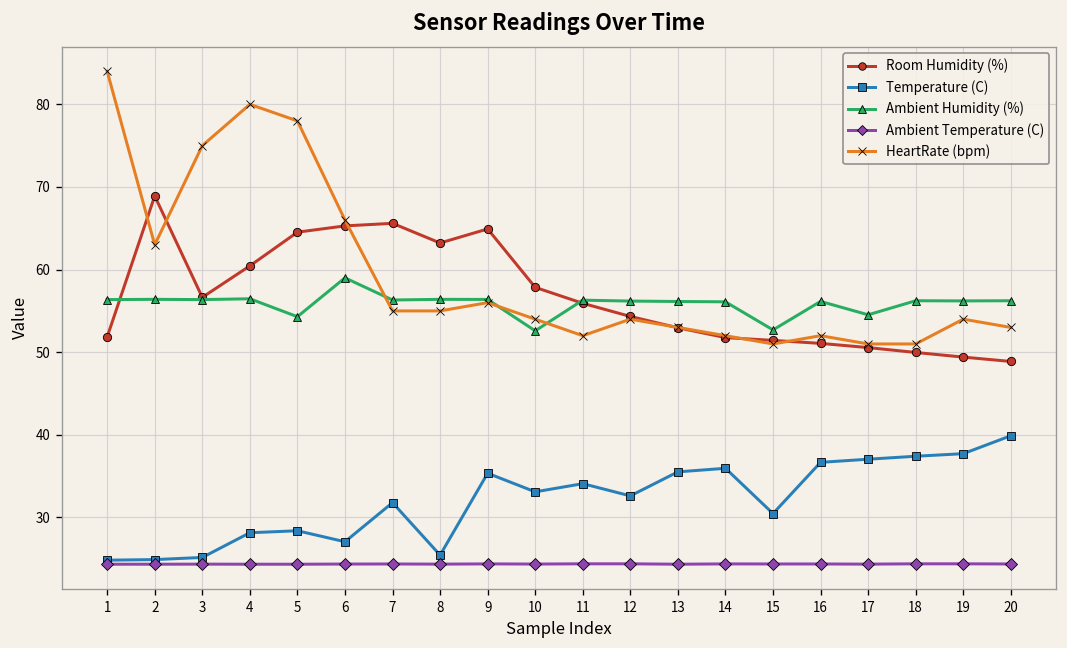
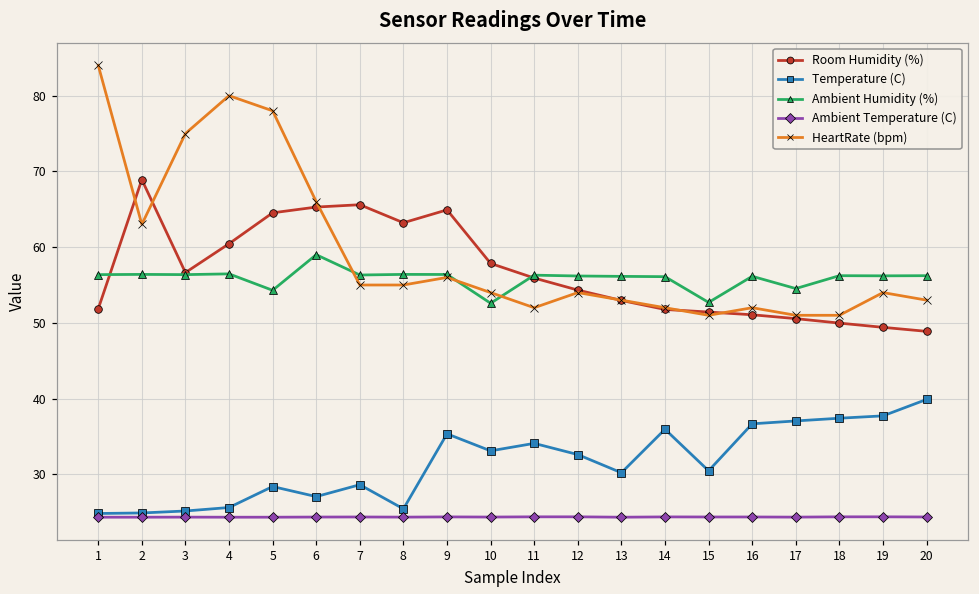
  {
    "Room Humidity (%)": {
      "1": 52,
      "2": 69,
      "4": 60,
      "5": 65,
      "6": 65,
      "7": 66,
      "8": 63,
      "9": 65,
      "10": 58,
      "11": 56,
      "15": 51,
      "16": 51,
      "17": 51,
      "18": 50,
      "19": 49,
      "20": 49
    },
    "Temperature (C)": {
      "1": 25,
      "2": 25,
      "3": 25,
-     "4": 28,
+     "4": 26,
      "5": 28,
      "6": 27,
-     "7": 32,
+     "7": 29,
      "8": 25,
      "9": 35,
      "10": 33,
      "11": 34,
      "12": 33,
-     "13": 36,
+     "13": 30,
      "14": 36,
      "15": 30,
      "16": 37,
      "17": 37,
      "18": 37,
      "19": 38,
      "20": 40
    },
    "Ambient Humidity (%)": {
      "1": 56,
      "2": 56,
      "4": 56,
      "5": 54,
      "6": 59,
      "7": 56,
      "8": 56,
      "9": 56,
      "10": 53,
      "11": 56,
      "12": 56,
      "13": 56,
      "14": 56,
      "15": 53,
      "16": 56,
      "17": 55,
      "18": 56,
      "19": 56,
      "20": 56
    },
    "Ambient Temperature (C)": {
      "1": 24,
      "2": 24,
      "3": 24,
      "4": 24,
      "5": 24,
      "6": 24,
      "7": 24,
      "8": 24,
      "9": 24,
      "10": 24,
      "11": 24,
      "12": 24,
      "13": 24,
      "14": 24,
      "15": 24,
      "16": 24,
      "17": 24,
      "18": 24,
      "19": 24,
      "20": 24
    },
    "HeartRate (bpm)": {
      "1": 84,
      "2": 63,
      "3": 75,
      "4": 80,
      "5": 78,
      "6": 66,
      "7": 55,
      "8": 55,
      "9": 56,
      "10": 54,
      "11": 52,
      "15": 51,
      "16": 52,
      "17": 51,
      "18": 51,
      "19": 54,
      "20": 53
    }
  }
